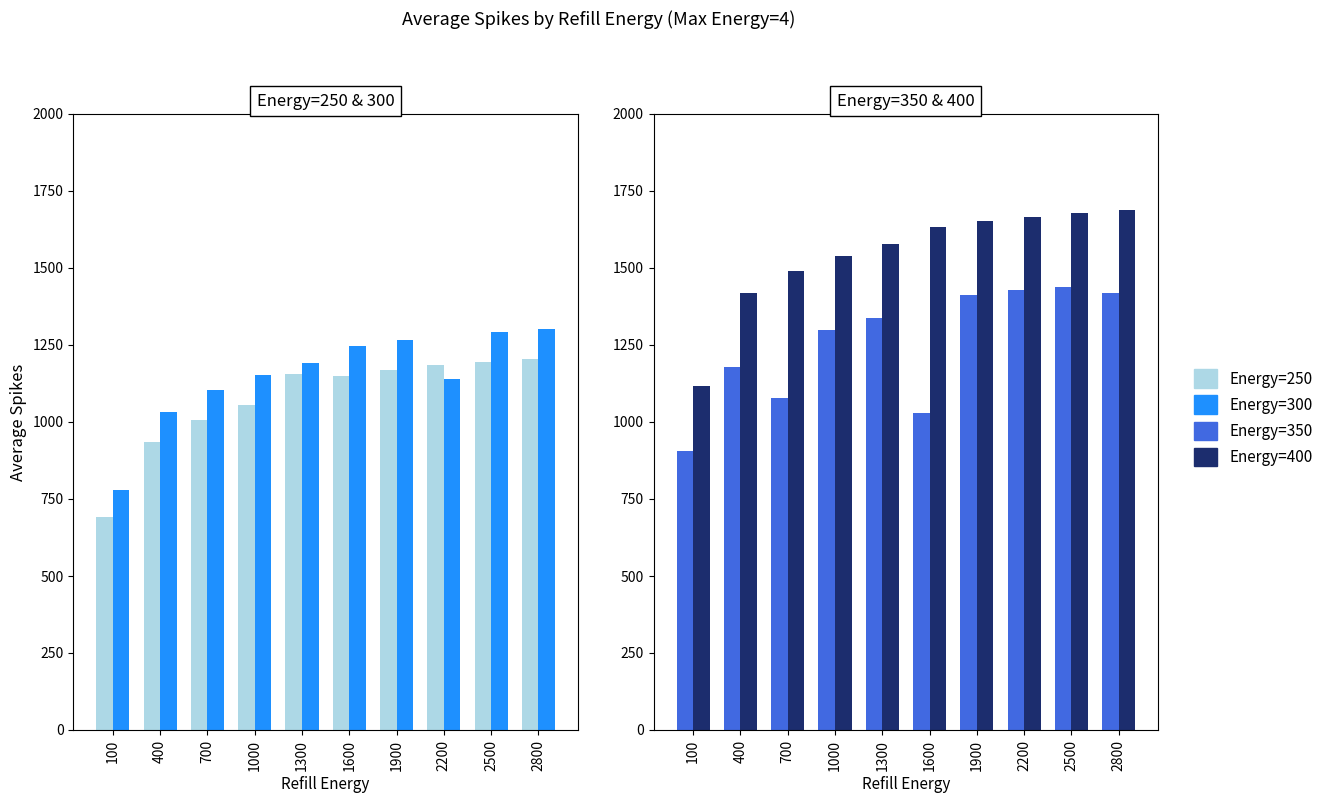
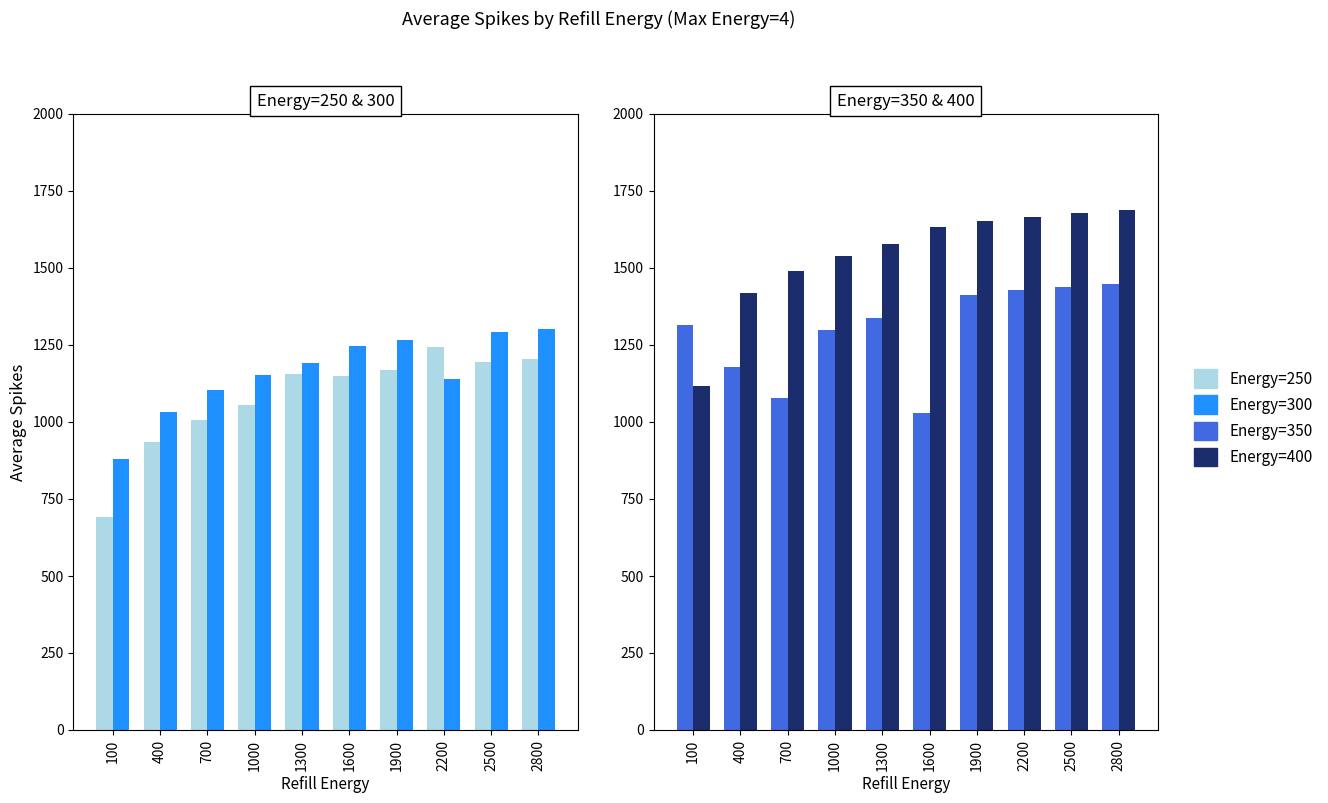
  {
    "Energy=250 & 300": {
      "Energy=250": {
        "100": 690,
        "400": 930,
        "700": 1000,
        "1000": 1050,
        "1300": 1160,
        "1600": 1150,
        "1900": 1170,
-       "2200": 1180,
+       "2200": 1240,
        "2500": 1190,
        "2800": 1200
      },
      "Energy=300": {
-       "100": 780,
+       "100": 880,
        "400": 1030,
        "700": 1100,
        "1000": 1150,
        "1300": 1190,
        "1600": 1250,
        "1900": 1270,
        "2200": 1140,
        "2500": 1290,
        "2800": 1300
      }
    },
    "Energy=350 & 400": {
      "Energy=350": {
-       "100": 910,
+       "100": 1310,
        "400": 1180,
        "700": 1080,
        "1000": 1300,
        "1300": 1340,
        "1600": 1030,
        "1900": 1410,
        "2200": 1430,
        "2500": 1440,
-       "2800": 1420
+       "2800": 1450
      },
      "Energy=400": {
        "100": 1120,
        "400": 1420,
        "700": 1490,
        "1000": 1540,
        "1300": 1580,
        "1600": 1630,
        "1900": 1650,
        "2200": 1670,
        "2500": 1680,
        "2800": 1690
      }
    }
  }
